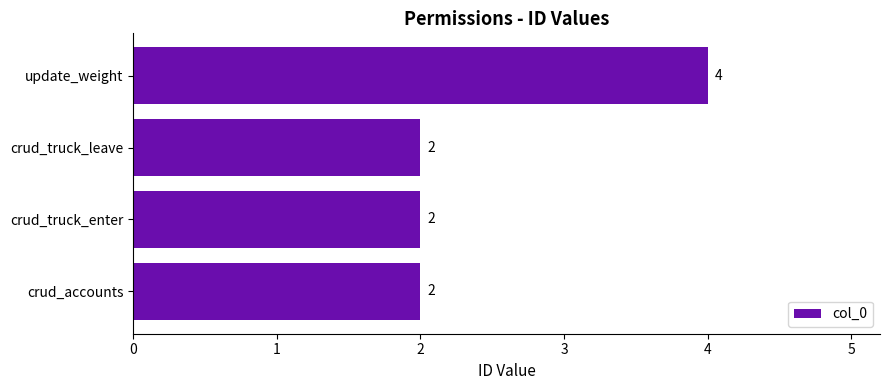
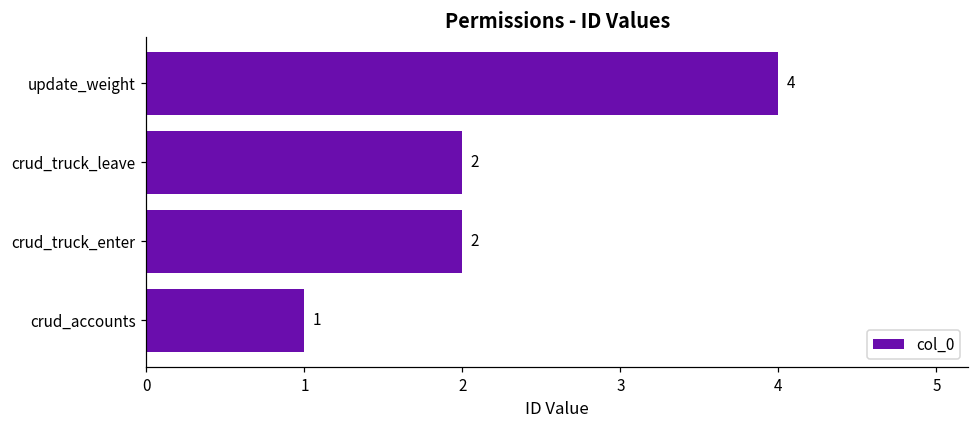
  {
    "update_weight": 4,
    "crud_truck_leave": 2,
    "crud_truck_enter": 2,
-   "crud_accounts": 2
+   "crud_accounts": 1
  }
